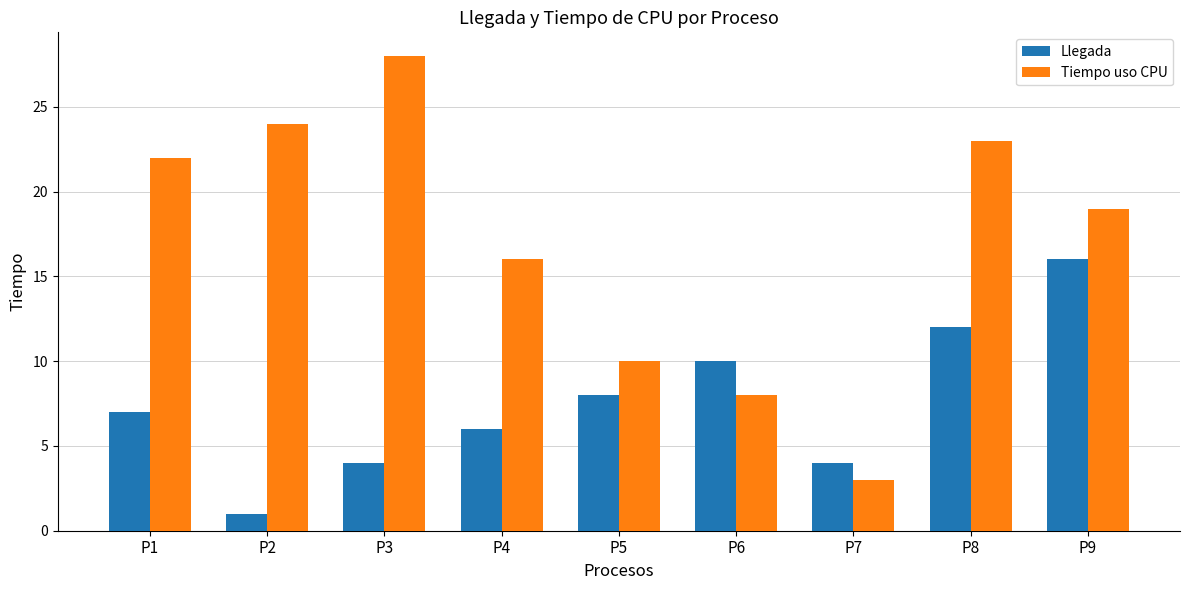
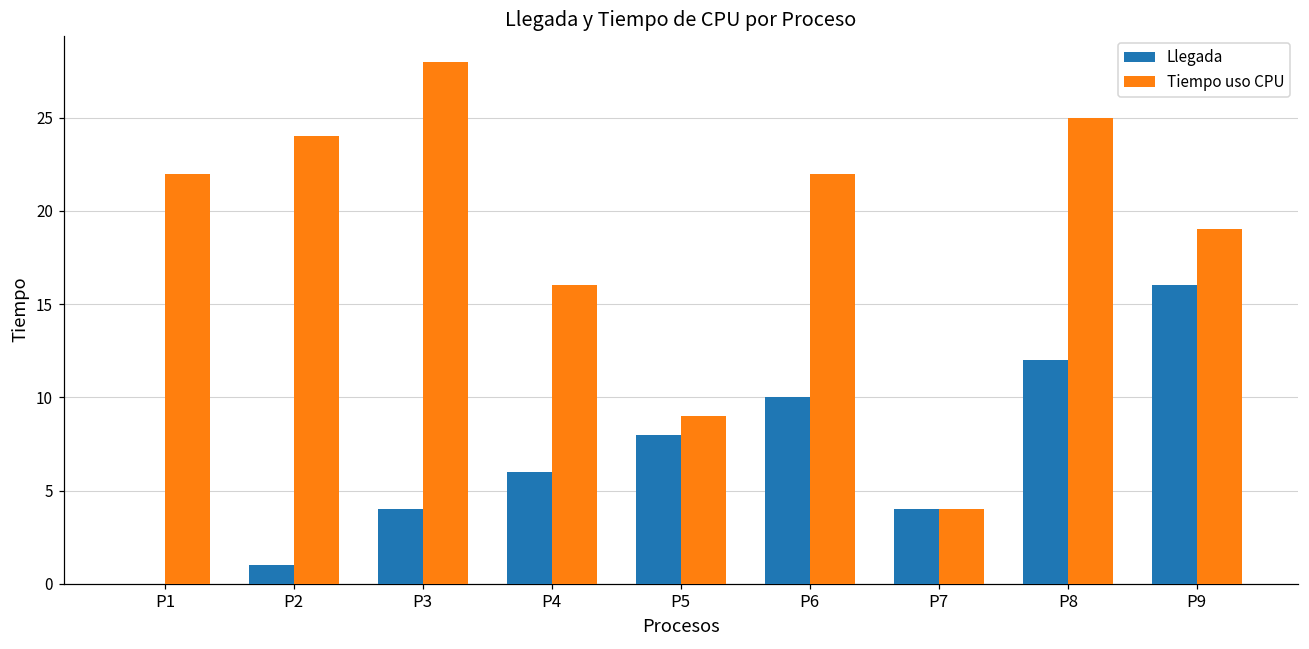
  {
    "Llegada": {
-     "P1": 7,
+     "P1": 0,
      "P2": 1,
      "P3": 4,
      "P4": 6,
      "P5": 8,
      "P6": 10,
      "P7": 4,
      "P8": 12,
      "P9": 16
    },
    "Tiempo uso CPU": {
      "P1": 22,
      "P2": 24,
      "P3": 28,
      "P4": 16,
-     "P5": 10,
-     "P6": 8,
-     "P7": 3,
-     "P8": 23,
+     "P5": 9,
+     "P6": 22,
+     "P7": 4,
+     "P8": 25,
      "P9": 19
    }
  }
